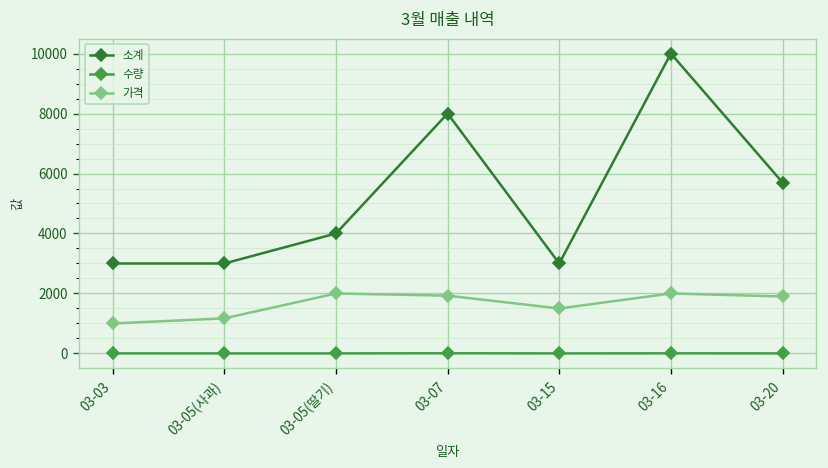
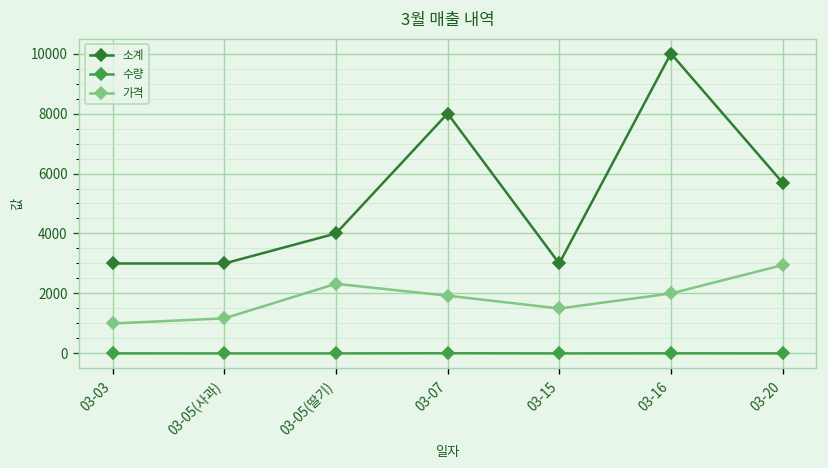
  {
    "가격": {
      "03-03": 1000,
      "03-05(사과)": 1200,
-     "03-05(딸기)": 2000,
+     "03-05(딸기)": 2300,
      "03-07": 1900,
      "03-15": 1500,
      "03-16": 2000,
-     "03-20": 1900
+     "03-20": 2900
    }
  }
